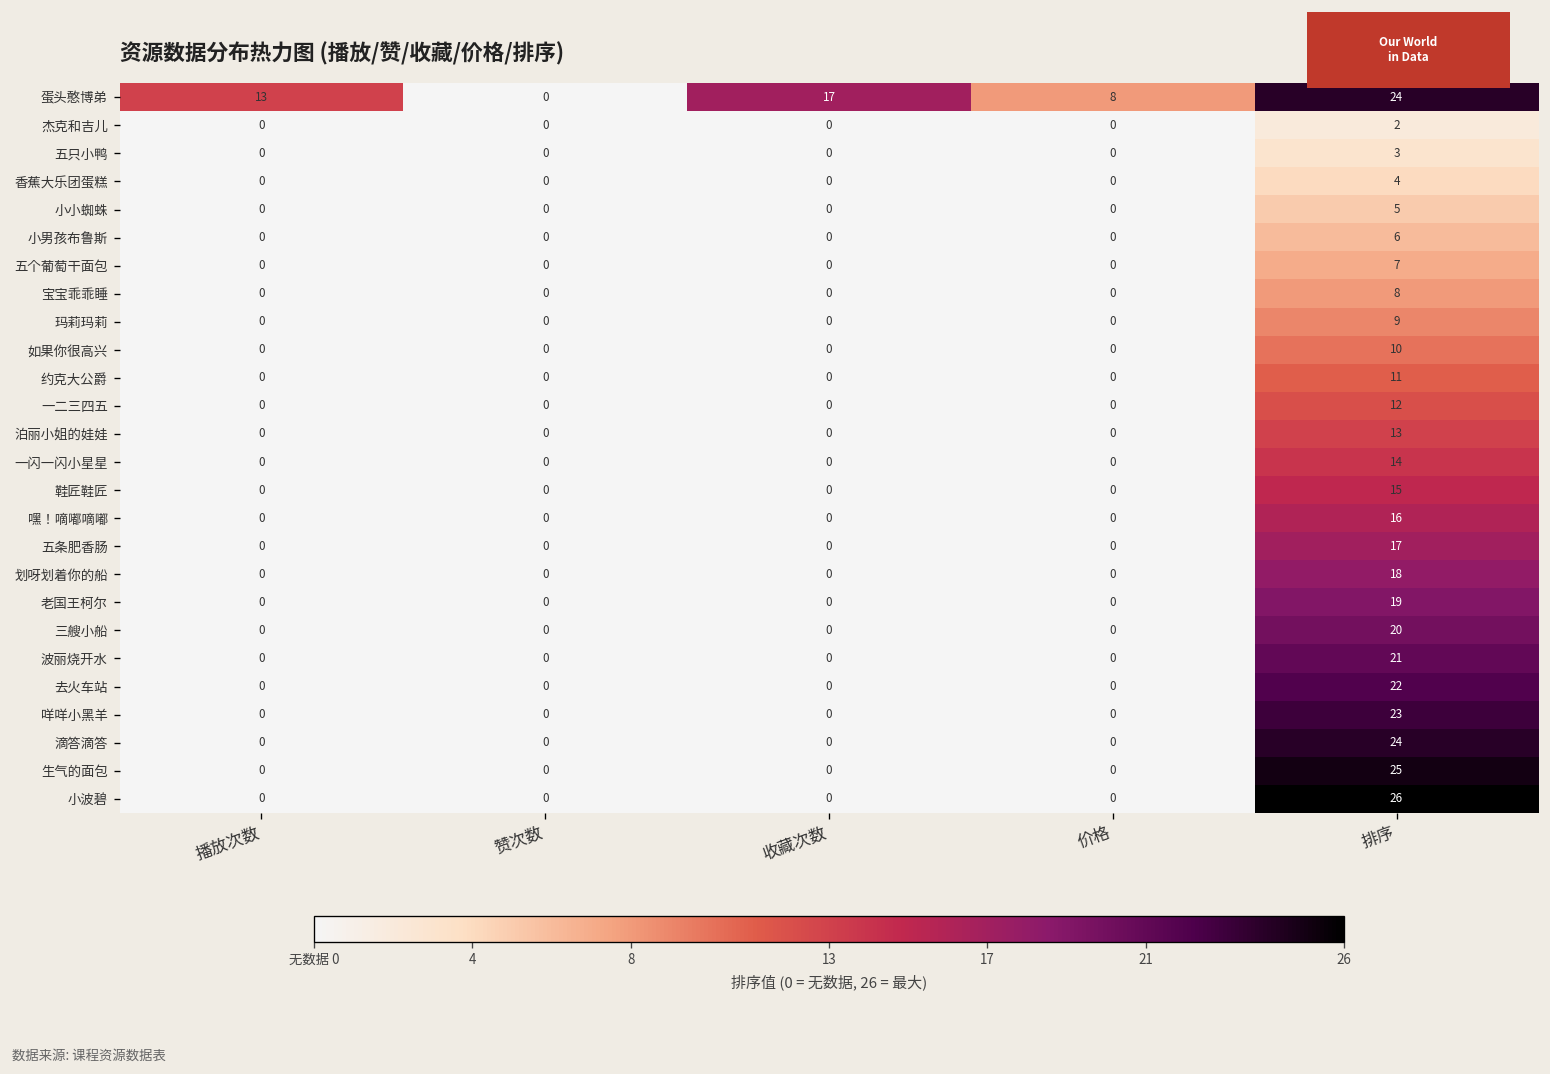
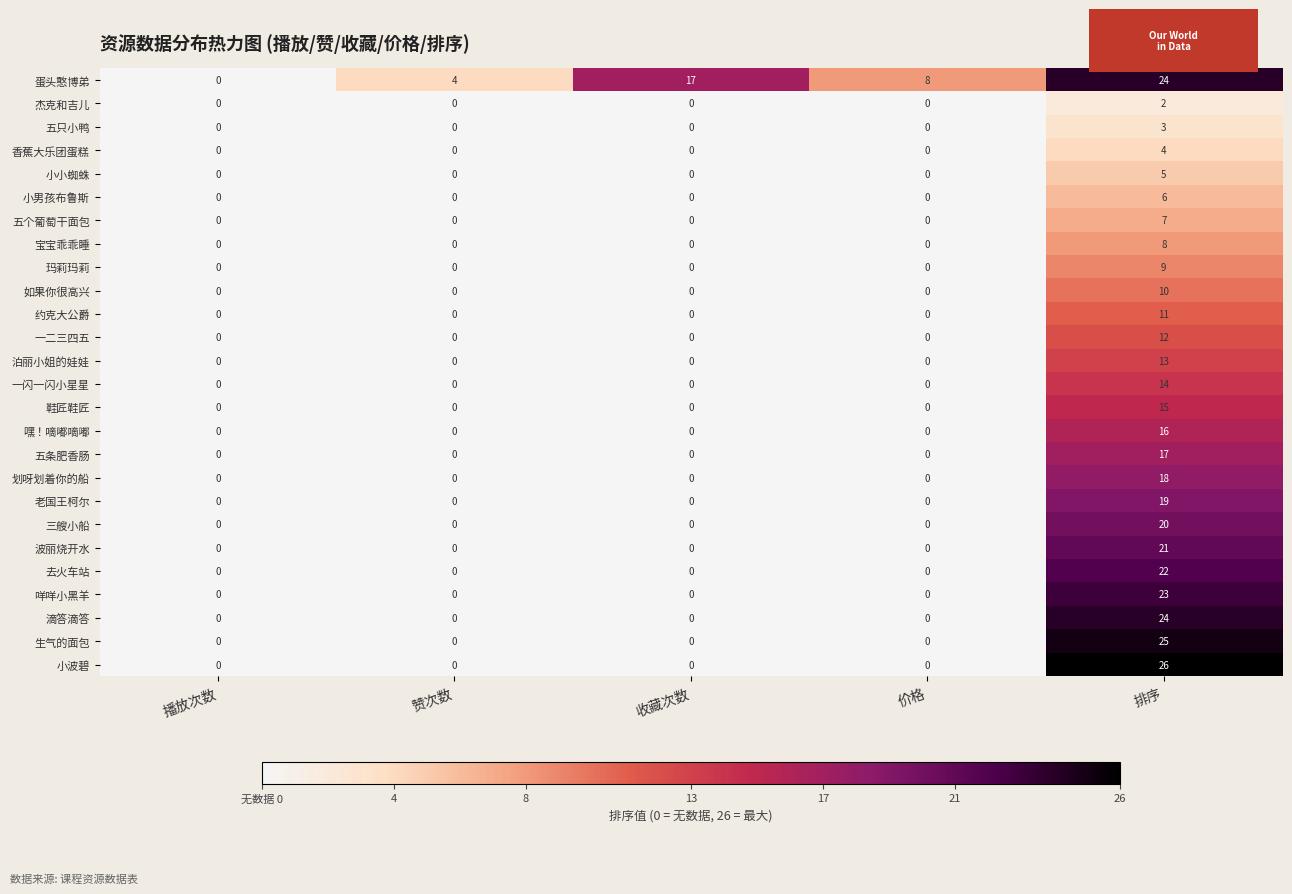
  {
    "蛋头憨博弟": {
-     "播放次数": 13,
-     "赞次数": 0,
+     "播放次数": 0,
+     "赞次数": 4,
      "收藏次数": 17,
      "价格": 8,
      "排序": 24
    },
    "杰克和吉儿": {
      "播放次数": 0,
      "赞次数": 0,
      "收藏次数": 0,
      "价格": 0,
      "排序": 2
    },
    "五只小鸭": {
      "播放次数": 0,
      "赞次数": 0,
      "收藏次数": 0,
      "价格": 0,
      "排序": 3
    },
    "香蕉大乐团蛋糕": {
      "播放次数": 0,
      "赞次数": 0,
      "收藏次数": 0,
      "价格": 0,
      "排序": 4
    },
    "小小蜘蛛": {
      "播放次数": 0,
      "赞次数": 0,
      "收藏次数": 0,
      "价格": 0,
      "排序": 5
    },
    "小男孩布鲁斯": {
      "播放次数": 0,
      "赞次数": 0,
      "收藏次数": 0,
      "价格": 0,
      "排序": 6
    },
    "五个葡萄干面包": {
      "播放次数": 0,
      "赞次数": 0,
      "收藏次数": 0,
      "价格": 0,
      "排序": 7
    },
    "宝宝乖乖睡": {
      "播放次数": 0,
      "赞次数": 0,
      "收藏次数": 0,
      "价格": 0,
      "排序": 8
    },
    "玛莉玛莉": {
      "播放次数": 0,
      "赞次数": 0,
      "收藏次数": 0,
      "价格": 0,
      "排序": 9
    },
    "如果你很高兴": {
      "播放次数": 0,
      "赞次数": 0,
      "收藏次数": 0,
      "价格": 0,
      "排序": 10
    },
    "约克大公爵": {
      "播放次数": 0,
      "赞次数": 0,
      "收藏次数": 0,
      "价格": 0,
      "排序": 11
    },
    "一二三四五": {
      "播放次数": 0,
      "赞次数": 0,
      "收藏次数": 0,
      "价格": 0,
      "排序": 12
    },
    "泊丽小姐的娃娃": {
      "播放次数": 0,
      "赞次数": 0,
      "收藏次数": 0,
      "价格": 0,
      "排序": 13
    },
    "一闪一闪小星星": {
      "播放次数": 0,
      "赞次数": 0,
      "收藏次数": 0,
      "价格": 0,
      "排序": 14
    },
    "鞋匠鞋匠": {
      "播放次数": 0,
      "赞次数": 0,
      "收藏次数": 0,
      "价格": 0,
      "排序": 15
    },
    "嘿！嘀嘟嘀嘟": {
      "播放次数": 0,
      "赞次数": 0,
      "收藏次数": 0,
      "价格": 0,
      "排序": 16
    },
    "五条肥香肠": {
      "播放次数": 0,
      "赞次数": 0,
      "收藏次数": 0,
      "价格": 0,
      "排序": 17
    },
    "划呀划着你的船": {
      "播放次数": 0,
      "赞次数": 0,
      "收藏次数": 0,
      "价格": 0,
      "排序": 18
    },
    "老国王柯尔": {
      "播放次数": 0,
      "赞次数": 0,
      "收藏次数": 0,
      "价格": 0,
      "排序": 19
    },
    "三艘小船": {
      "播放次数": 0,
      "赞次数": 0,
      "收藏次数": 0,
      "价格": 0,
      "排序": 20
    },
    "波丽烧开水": {
      "播放次数": 0,
      "赞次数": 0,
      "收藏次数": 0,
      "价格": 0,
      "排序": 21
    },
    "去火车站": {
      "播放次数": 0,
      "赞次数": 0,
      "收藏次数": 0,
      "价格": 0,
      "排序": 22
    },
    "咩咩小黑羊": {
      "播放次数": 0,
      "赞次数": 0,
      "收藏次数": 0,
      "价格": 0,
      "排序": 23
    },
    "滴答滴答": {
      "播放次数": 0,
      "赞次数": 0,
      "收藏次数": 0,
      "价格": 0,
      "排序": 24
    },
    "生气的面包": {
      "播放次数": 0,
      "赞次数": 0,
      "收藏次数": 0,
      "价格": 0,
      "排序": 25
    },
    "小波碧": {
      "播放次数": 0,
      "赞次数": 0,
      "收藏次数": 0,
      "价格": 0,
      "排序": 26
    }
  }
